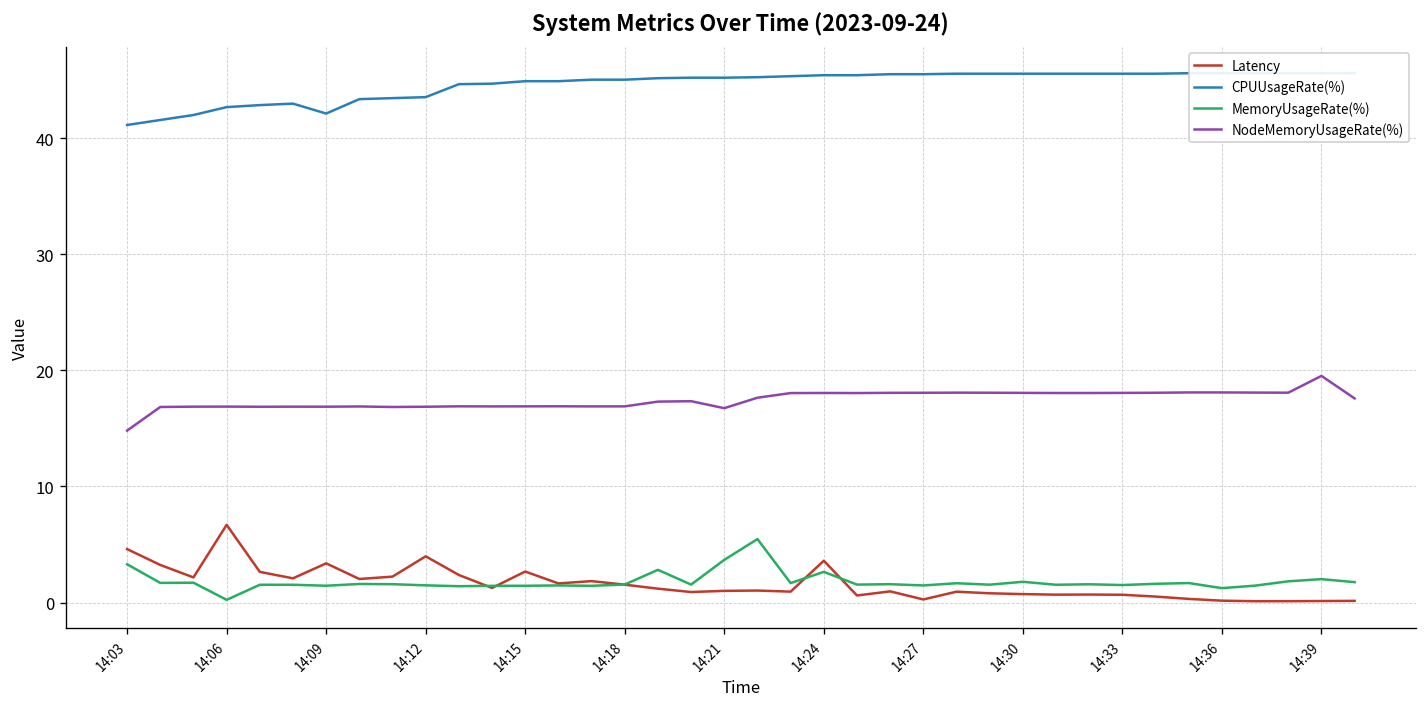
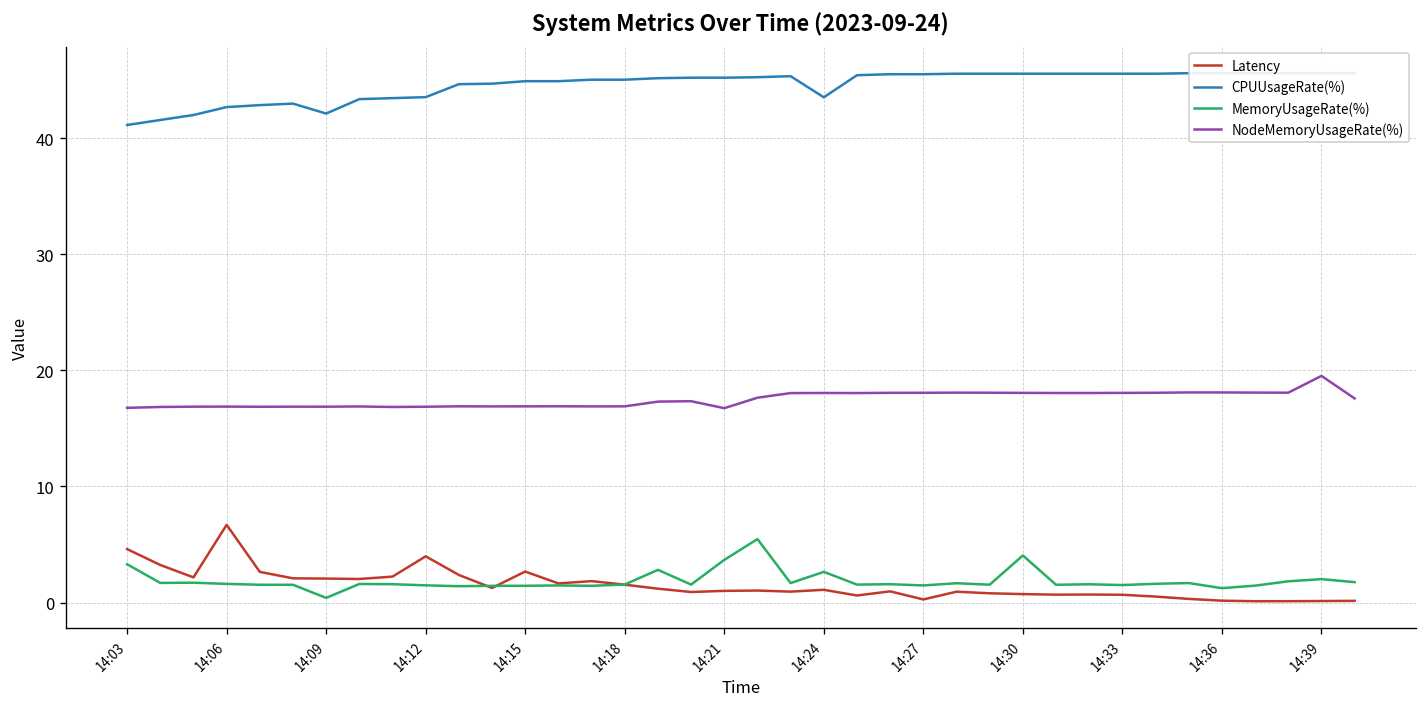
  {
    "Latency": {
      "14:03": 5,
      "14:06": 7,
-     "14:09": 3,
+     "14:09": 2,
      "14:12": 4,
      "14:15": 3,
      "14:21": 1,
-     "14:24": 4,
+     "14:24": 1,
      "14:27": 0,
      "14:30": 1,
      "14:33": 1,
      "14:36": 0,
      "14:39": 0
    },
    "CPUUsageRate(%)": {
      "14:03": 41,
      "14:06": 43,
      "14:09": 42,
      "14:12": 44,
      "14:15": 45,
      "14:18": 45,
      "14:21": 45,
-     "14:24": 45,
+     "14:24": 44,
      "14:27": 46,
      "14:30": 46,
      "14:33": 46
    },
    "MemoryUsageRate(%)": {
      "14:03": 3,
-     "14:06": 0,
-     "14:09": 1,
+     "14:06": 2,
+     "14:09": 0,
      "14:12": 1,
      "14:15": 1,
      "14:21": 4,
      "14:24": 3,
      "14:27": 1,
-     "14:30": 2,
+     "14:30": 4,
      "14:33": 2,
      "14:36": 1,
      "14:39": 2
    },
    "NodeMemoryUsageRate(%)": {
-     "14:03": 15,
+     "14:03": 17,
      "14:06": 17,
      "14:09": 17,
      "14:12": 17,
      "14:15": 17,
      "14:18": 17,
      "14:21": 17,
      "14:24": 18,
      "14:27": 18,
      "14:30": 18,
      "14:33": 18,
      "14:36": 18,
      "14:39": 20
    }
  }
